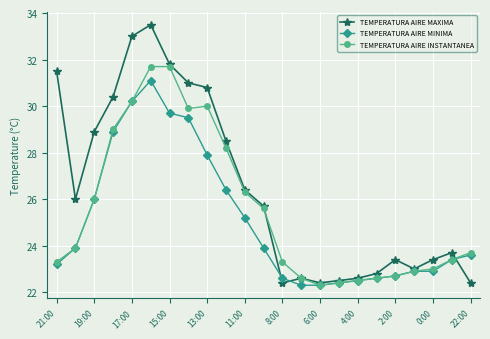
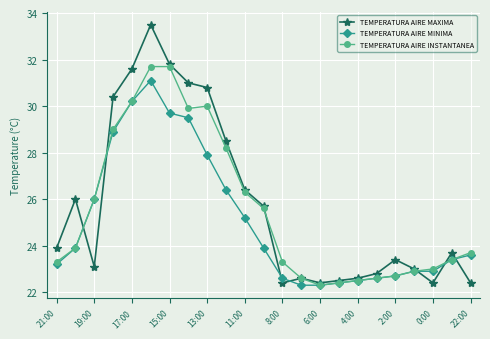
  {
    "TEMPERATURA AIRE MAXIMA": {
-     "21:00": 31.5,
-     "19:00": 28.9,
-     "17:00": 33.0,
+     "21:00": 23.9,
+     "19:00": 23.1,
+     "17:00": 31.6,
      "13:00": 30.8,
      "8:00": 22.4,
      "2:00": 23.4,
-     "0:00": 23.4,
+     "0:00": 22.4,
      "22:00": 22.4
    }
  }
